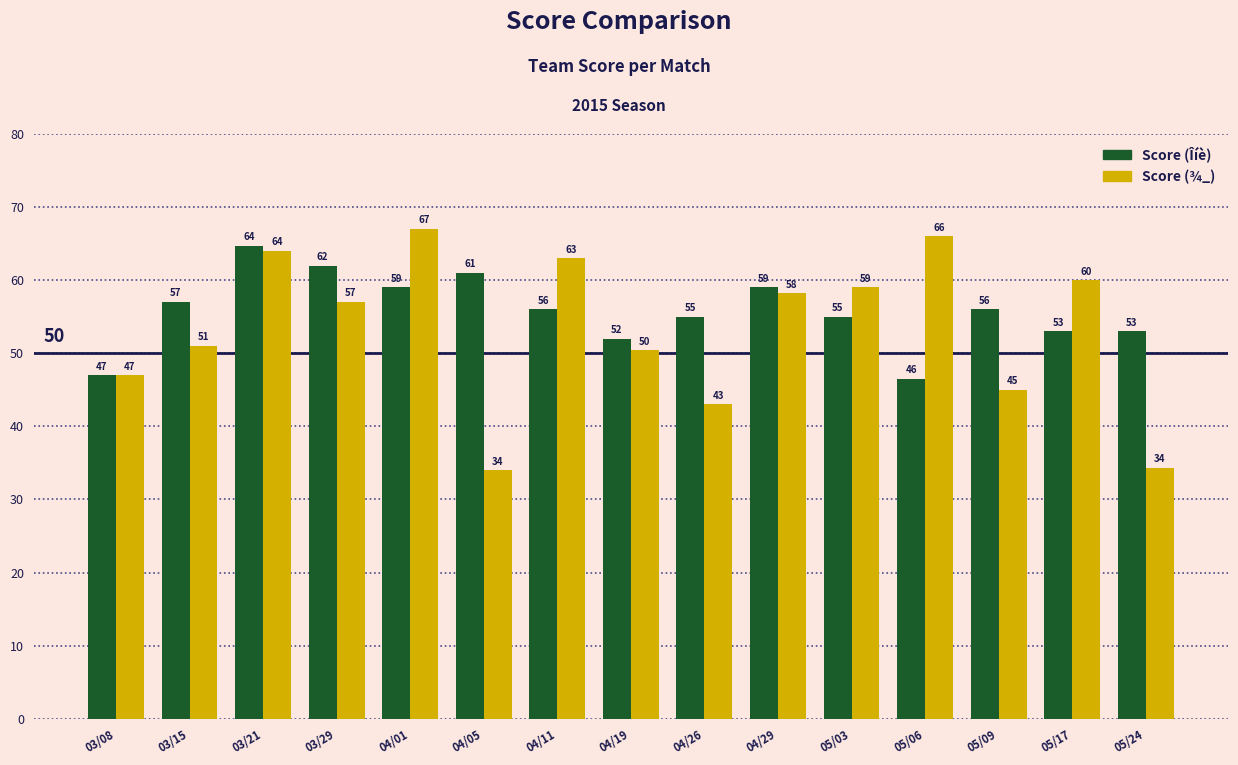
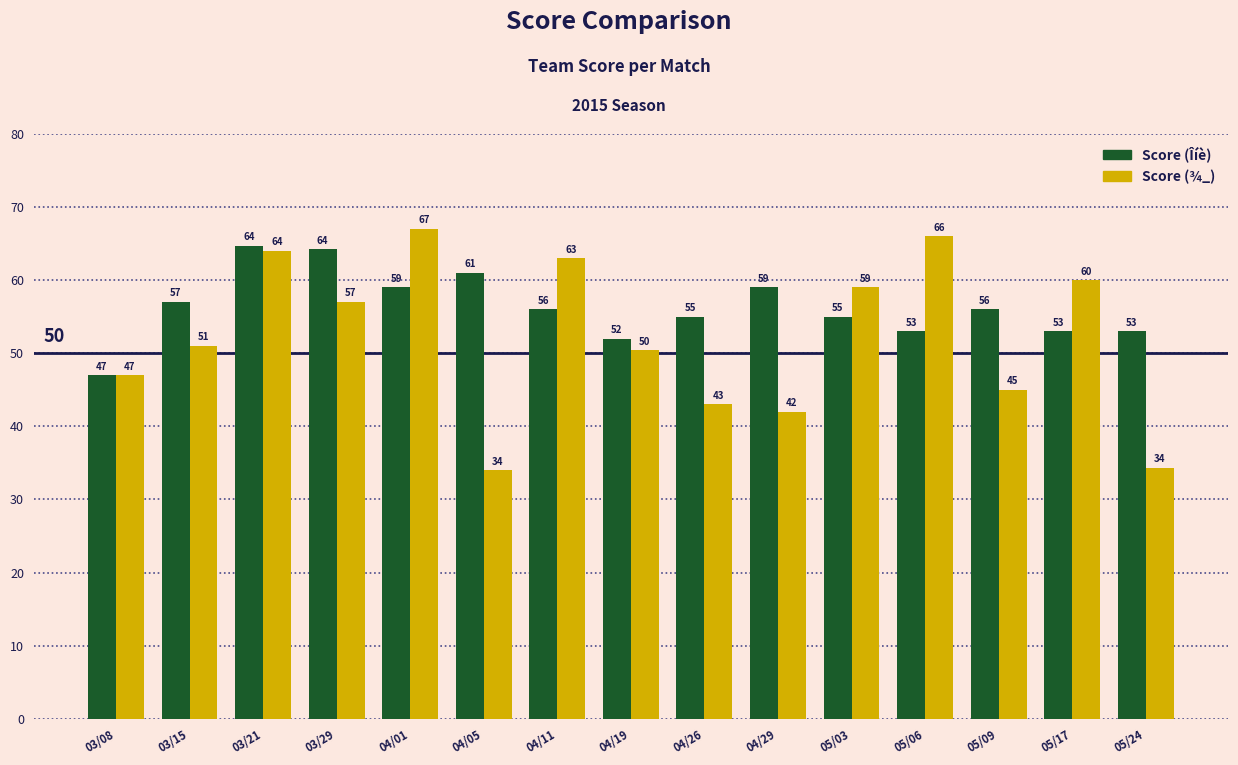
  {
    "Score (Îíè)": {
      "03/08": 47,
      "03/15": 57,
-     "03/29": 62,
+     "03/29": 64,
      "04/01": 59,
      "04/05": 61,
      "04/11": 56,
      "04/19": 52,
      "04/26": 55,
      "04/29": 59,
      "05/03": 55,
-     "05/06": 46,
+     "05/06": 53,
      "05/09": 56,
      "05/17": 53,
      "05/24": 53
    },
    "Score (¾_)": {
      "03/08": 47,
      "03/15": 51,
      "03/21": 64,
      "03/29": 57,
      "04/01": 67,
      "04/05": 34,
      "04/11": 63,
      "04/19": 50,
      "04/26": 43,
-     "04/29": 58,
+     "04/29": 42,
      "05/03": 59,
      "05/06": 66,
      "05/09": 45,
      "05/17": 60,
      "05/24": 34
    }
  }
